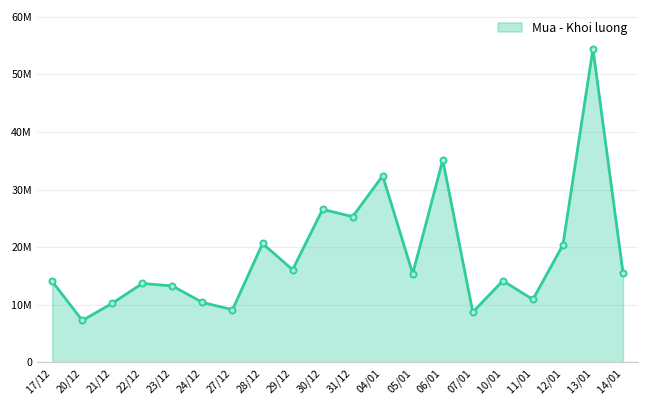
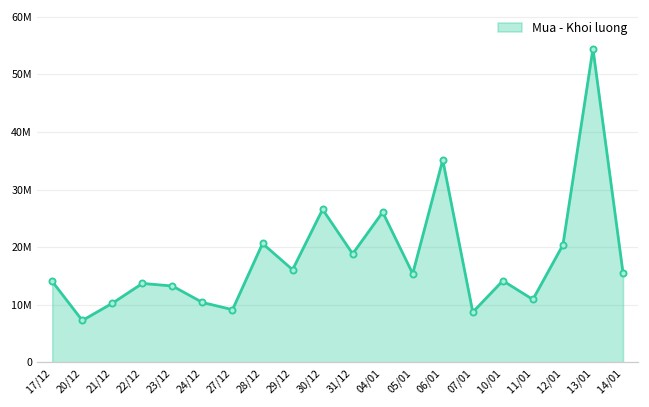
  {
    "17/12": 14000000,
    "20/12": 7000000,
    "21/12": 10000000,
    "22/12": 14000000,
    "23/12": 13000000,
    "24/12": 10000000,
    "27/12": 9000000,
    "28/12": 21000000,
    "29/12": 16000000,
    "30/12": 27000000,
-   "31/12": 25000000,
-   "04/01": 32000000,
+   "31/12": 19000000,
+   "04/01": 26000000,
    "05/01": 15000000,
    "06/01": 35000000,
    "07/01": 9000000,
    "10/01": 14000000,
    "11/01": 11000000,
    "12/01": 20000000,
    "13/01": 54000000,
    "14/01": 16000000
  }
